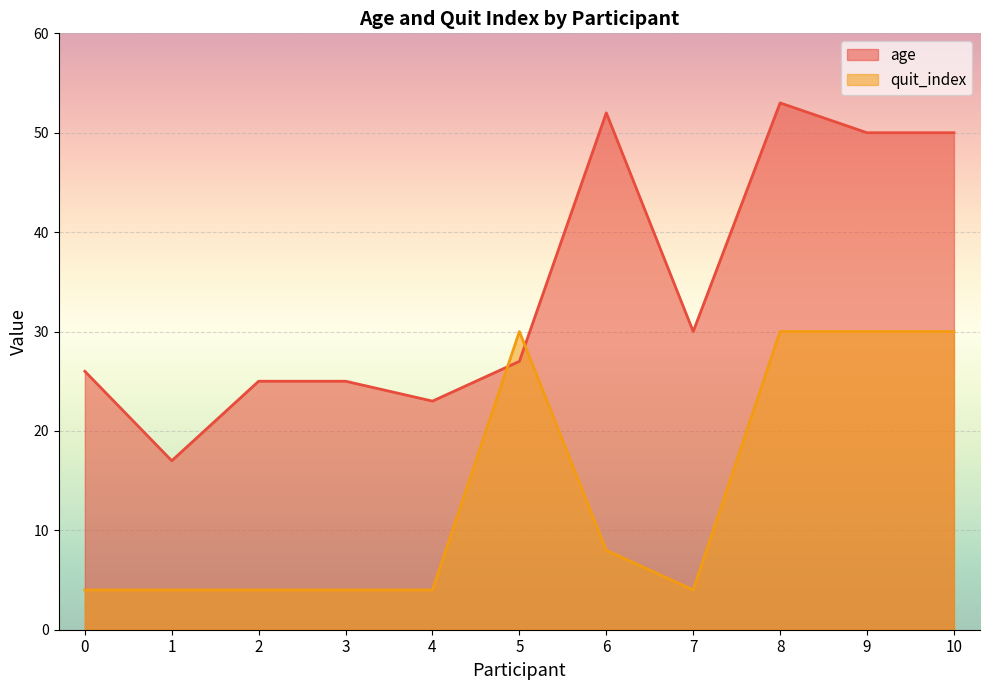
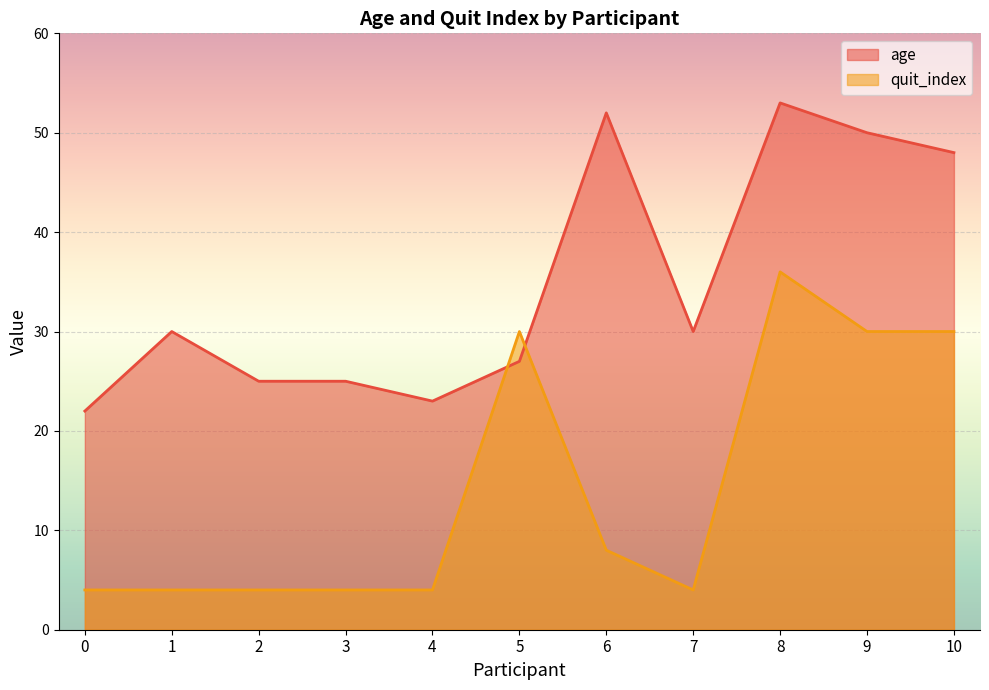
  {
    "age": {
-     "0": 26,
-     "1": 17,
+     "0": 22,
+     "1": 30,
      "2": 25,
      "3": 25,
      "4": 23,
      "5": 27,
      "6": 52,
      "7": 30,
      "8": 53,
      "9": 50,
-     "10": 50
+     "10": 48
    },
    "quit_index": {
      "0": 4,
      "1": 4,
      "2": 4,
      "3": 4,
      "4": 4,
      "5": 30,
      "6": 8,
      "7": 4,
-     "8": 30,
+     "8": 36,
      "9": 30,
      "10": 30
    }
  }
